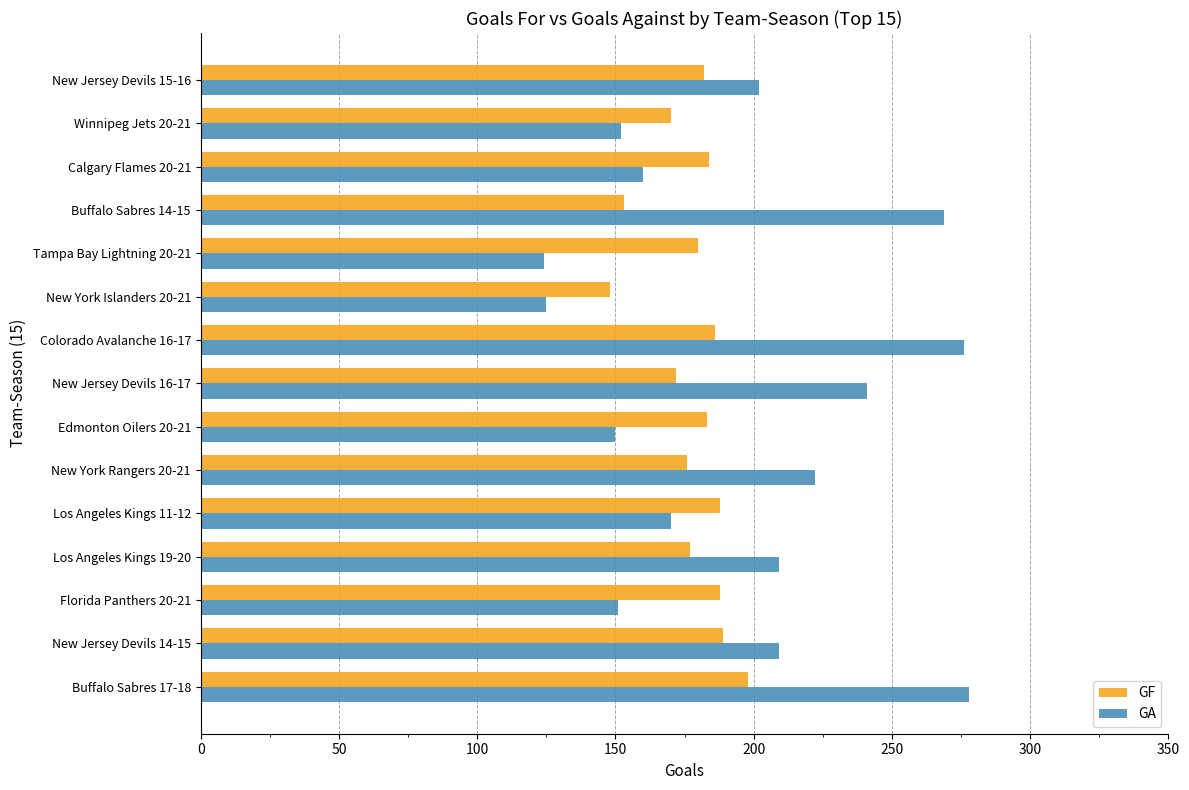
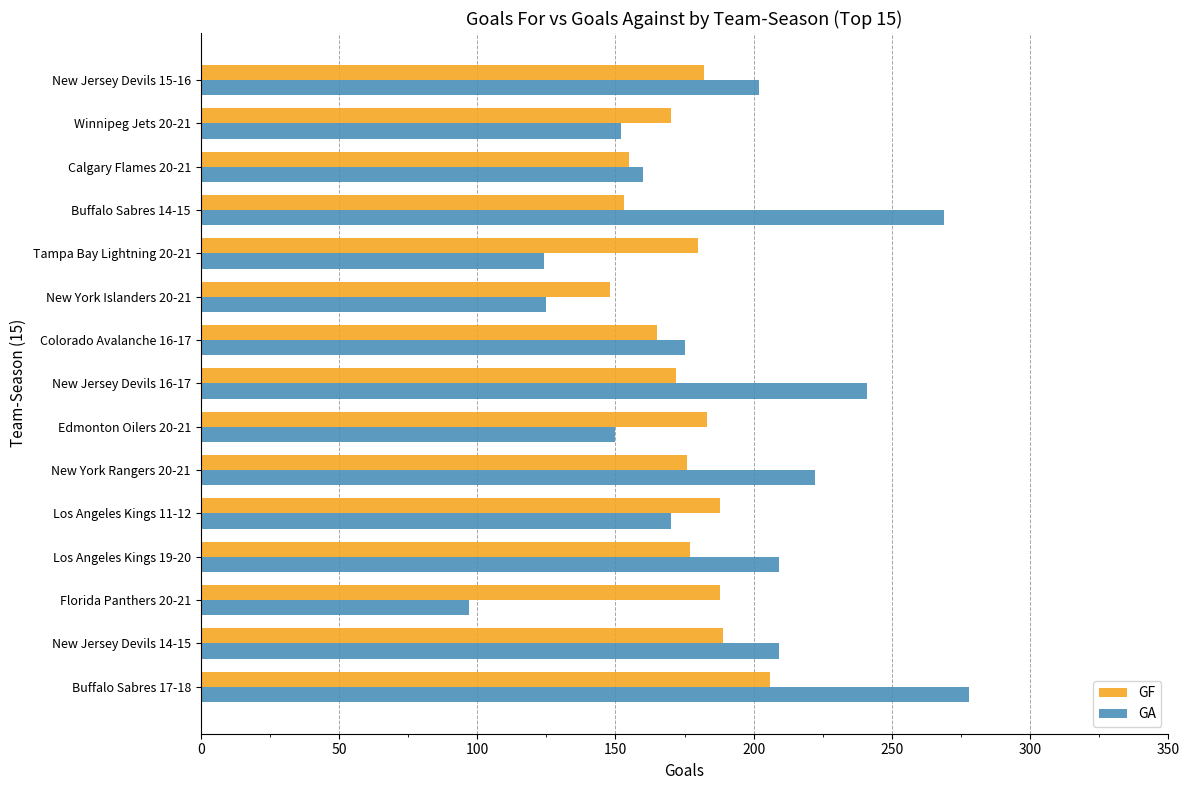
  {
    "GF": {
      "New Jersey Devils 15-16": 182,
      "Winnipeg Jets 20-21": 170,
-     "Calgary Flames 20-21": 184,
+     "Calgary Flames 20-21": 155,
      "Buffalo Sabres 14-15": 153,
      "Tampa Bay Lightning 20-21": 180,
      "New York Islanders 20-21": 148,
-     "Colorado Avalanche 16-17": 186,
+     "Colorado Avalanche 16-17": 165,
      "New Jersey Devils 16-17": 172,
      "Edmonton Oilers 20-21": 183,
      "New York Rangers 20-21": 176,
      "Los Angeles Kings 11-12": 188,
      "Los Angeles Kings 19-20": 177,
      "Florida Panthers 20-21": 188,
      "New Jersey Devils 14-15": 189,
-     "Buffalo Sabres 17-18": 198
+     "Buffalo Sabres 17-18": 206
    },
    "GA": {
      "New Jersey Devils 15-16": 202,
      "Winnipeg Jets 20-21": 152,
      "Calgary Flames 20-21": 160,
      "Buffalo Sabres 14-15": 269,
      "Tampa Bay Lightning 20-21": 124,
      "New York Islanders 20-21": 125,
-     "Colorado Avalanche 16-17": 276,
+     "Colorado Avalanche 16-17": 175,
      "New Jersey Devils 16-17": 241,
      "Edmonton Oilers 20-21": 150,
      "New York Rangers 20-21": 222,
      "Los Angeles Kings 11-12": 170,
      "Los Angeles Kings 19-20": 209,
-     "Florida Panthers 20-21": 151,
+     "Florida Panthers 20-21": 97,
      "New Jersey Devils 14-15": 209,
      "Buffalo Sabres 17-18": 278
    }
  }
